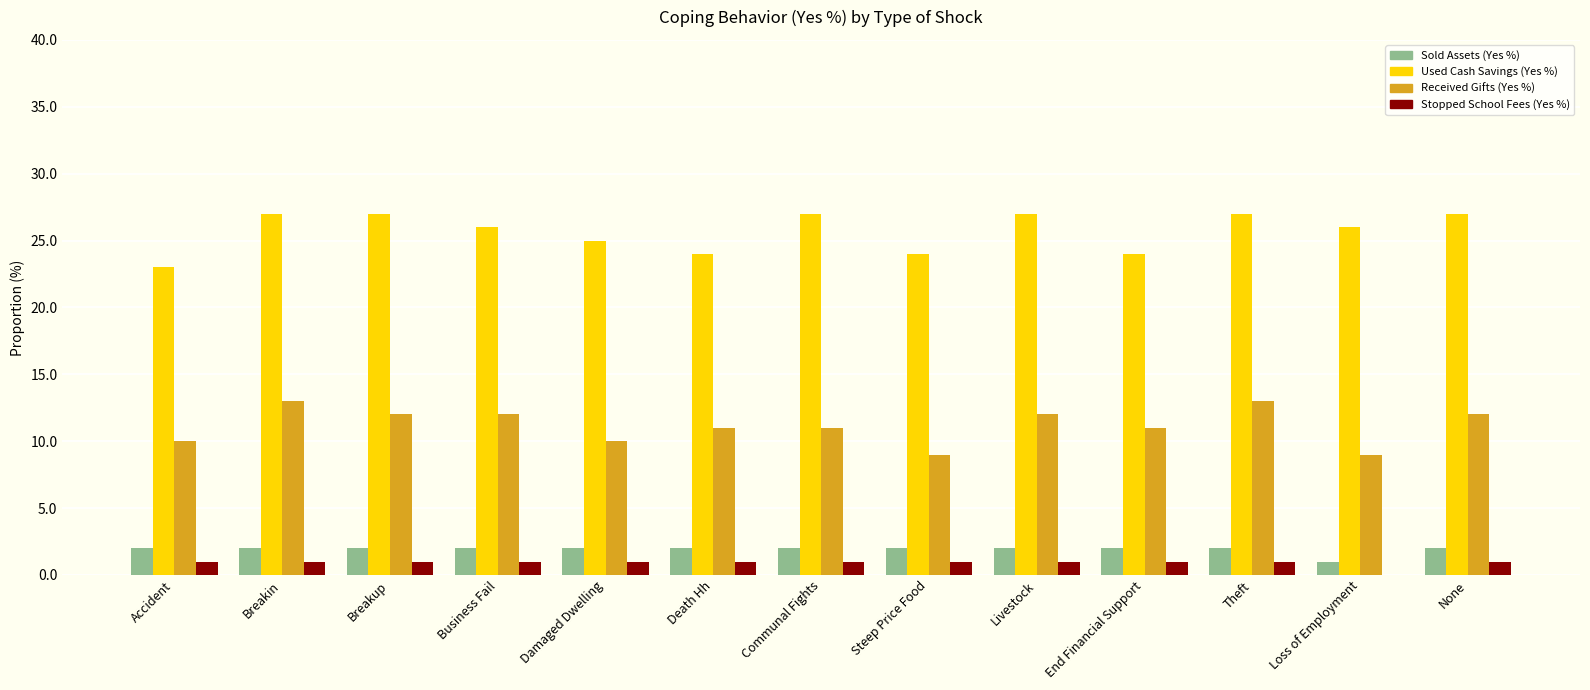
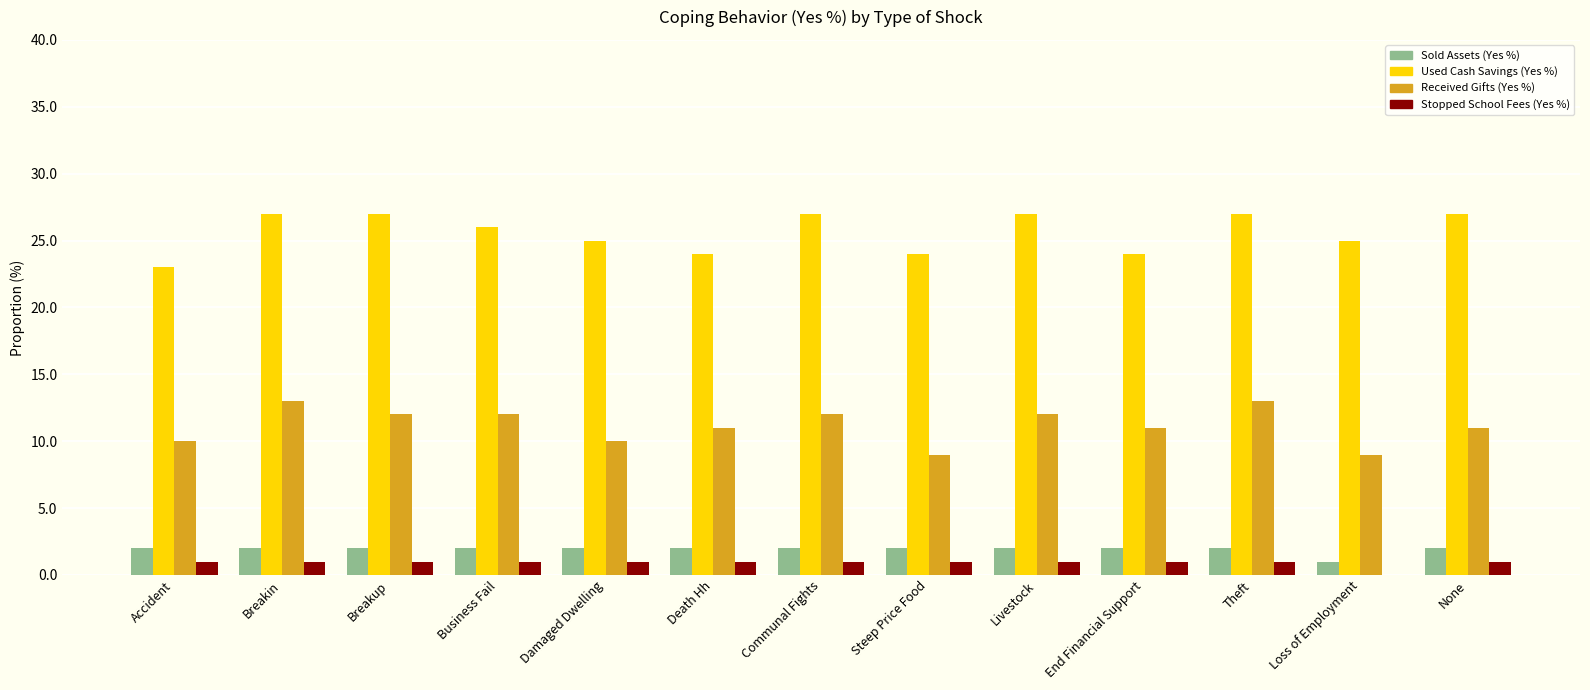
  {
    "Sold Assets (Yes %)": {
      "Accident": 2.0,
      "Breakin": 2.0,
      "Breakup": 2.0,
      "Business Fail": 2.0,
      "Damaged Dwelling": 2.0,
      "Death Hh": 2.0,
      "Communal Fights": 2.0,
      "Steep Price Food": 2.0,
      "Livestock": 2.0,
      "End Financial Support": 2.0,
      "Theft": 2.0,
      "Loss of Employment": 1.0,
      "None": 2.0
    },
    "Used Cash Savings (Yes %)": {
      "Accident": 23.0,
      "Breakin": 27.0,
      "Breakup": 27.0,
      "Business Fail": 26.0,
      "Damaged Dwelling": 25.0,
      "Death Hh": 24.0,
      "Communal Fights": 27.0,
      "Steep Price Food": 24.0,
      "Livestock": 27.0,
      "End Financial Support": 24.0,
      "Theft": 27.0,
-     "Loss of Employment": 26.0,
+     "Loss of Employment": 25.0,
      "None": 27.0
    },
    "Received Gifts (Yes %)": {
      "Accident": 10.0,
      "Breakin": 13.0,
      "Breakup": 12.0,
      "Business Fail": 12.0,
      "Damaged Dwelling": 10.0,
      "Death Hh": 11.0,
-     "Communal Fights": 11.0,
+     "Communal Fights": 12.0,
      "Steep Price Food": 9.0,
      "Livestock": 12.0,
      "End Financial Support": 11.0,
      "Theft": 13.0,
      "Loss of Employment": 9.0,
-     "None": 12.0
+     "None": 11.0
    },
    "Stopped School Fees (Yes %)": {
      "Accident": 1.0,
      "Breakin": 1.0,
      "Breakup": 1.0,
      "Business Fail": 1.0,
      "Damaged Dwelling": 1.0,
      "Death Hh": 1.0,
      "Communal Fights": 1.0,
      "Steep Price Food": 1.0,
      "Livestock": 1.0,
      "End Financial Support": 1.0,
      "Theft": 1.0,
      "Loss of Employment": 0.0,
      "None": 1.0
    }
  }
